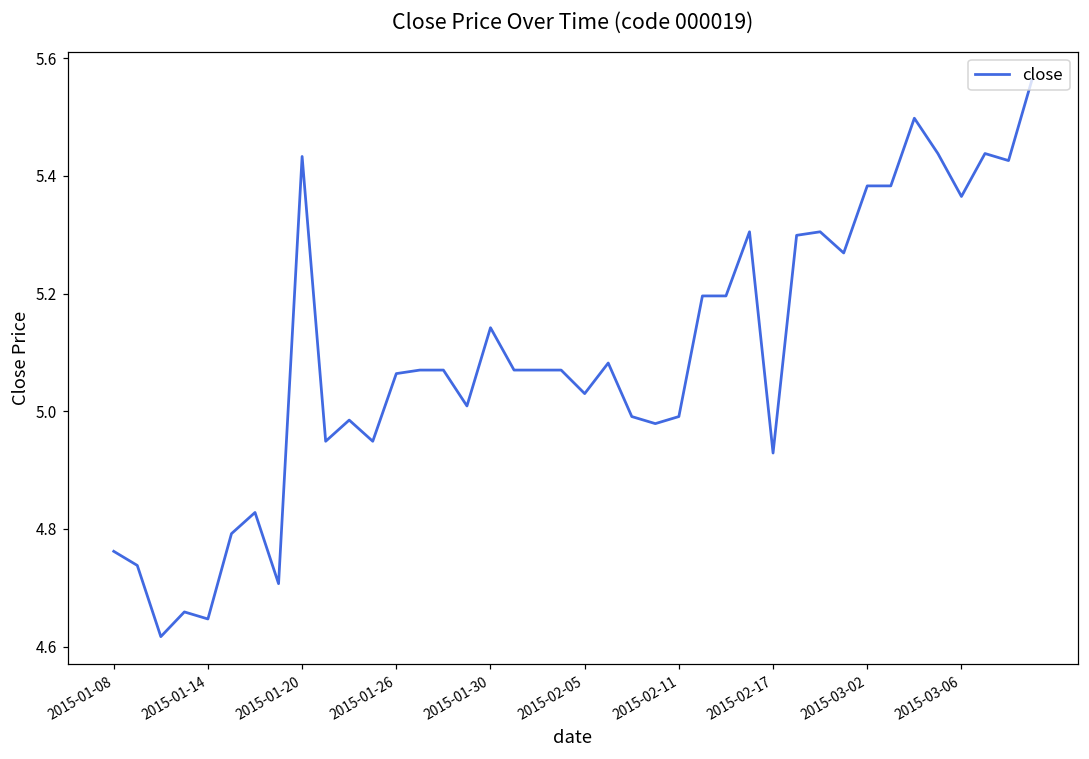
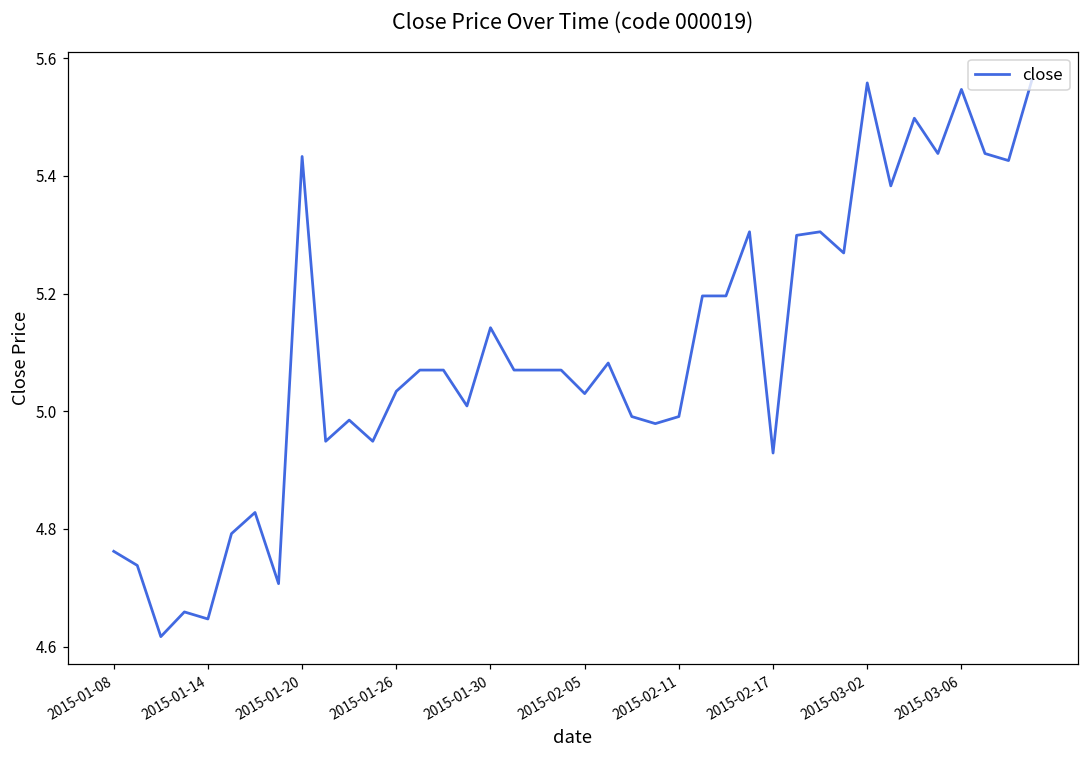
  {
    "2015-01-08": 4.76,
    "2015-01-14": 4.65,
    "2015-01-20": 5.43,
-   "2015-01-26": 5.06,
+   "2015-01-26": 5.03,
    "2015-01-30": 5.14,
    "2015-02-05": 5.03,
    "2015-02-11": 4.99,
    "2015-02-17": 4.93,
-   "2015-03-02": 5.38,
-   "2015-03-06": 5.37
+   "2015-03-02": 5.56,
+   "2015-03-06": 5.55
  }
